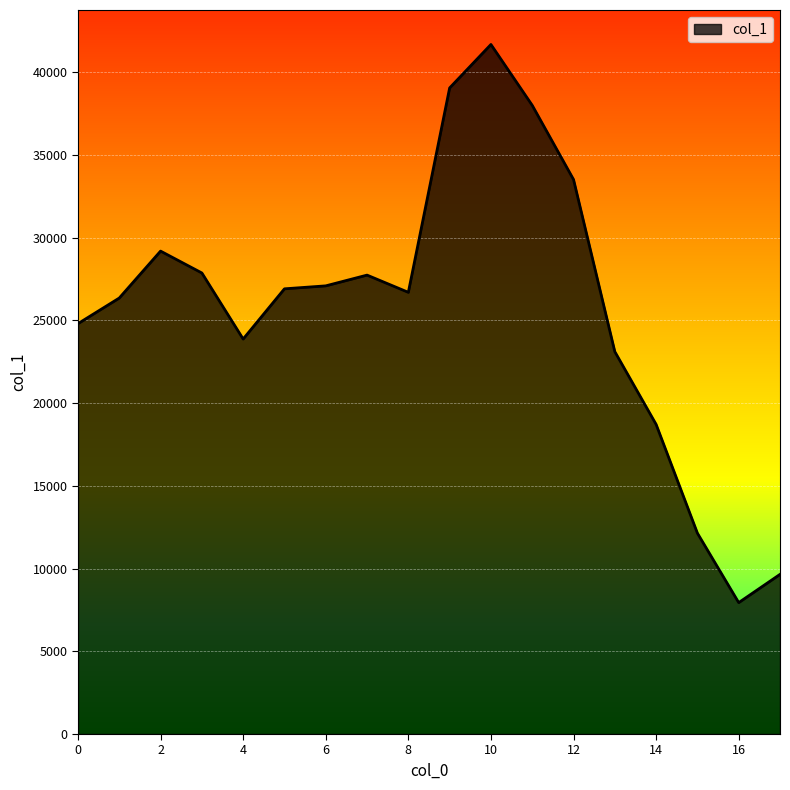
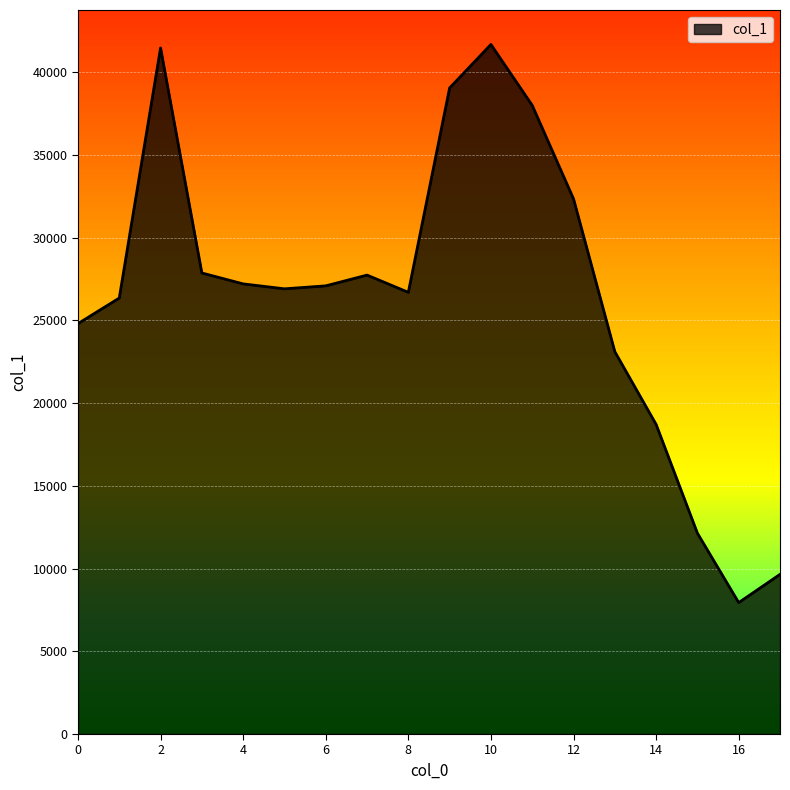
  {
    "0": 24800,
-   "2": 29200,
-   "4": 23900,
+   "2": 41500,
+   "4": 27200,
    "6": 27100,
    "8": 26700,
    "10": 41700,
-   "12": 33500,
+   "12": 32400,
    "14": 18700,
    "16": 7900
  }
